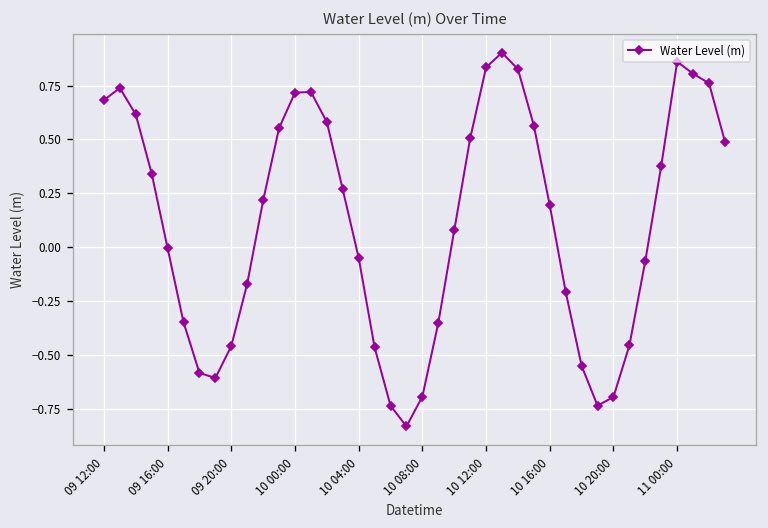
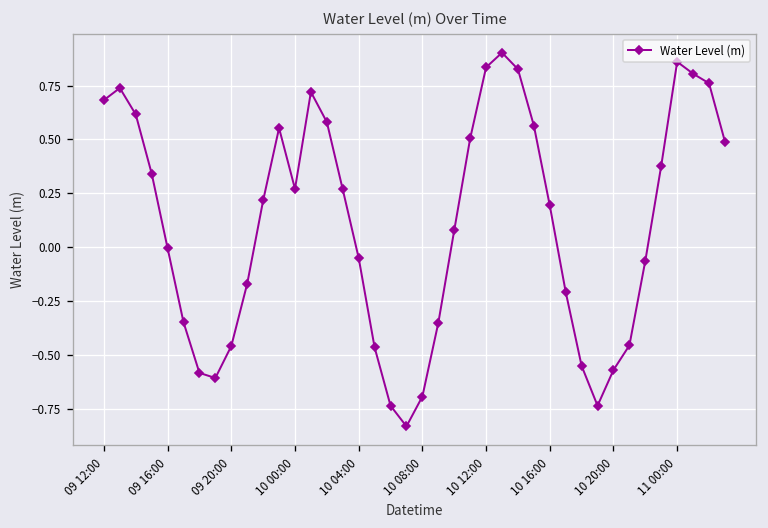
  {
    "09 12:00": 0.68,
    "09 16:00": -0.01,
    "09 20:00": -0.46,
-   "10 00:00": 0.72,
+   "10 00:00": 0.27,
    "10 04:00": -0.05,
    "10 08:00": -0.69,
    "10 12:00": 0.83,
    "10 16:00": 0.19,
-   "10 20:00": -0.70
+   "10 20:00": -0.57
  }
